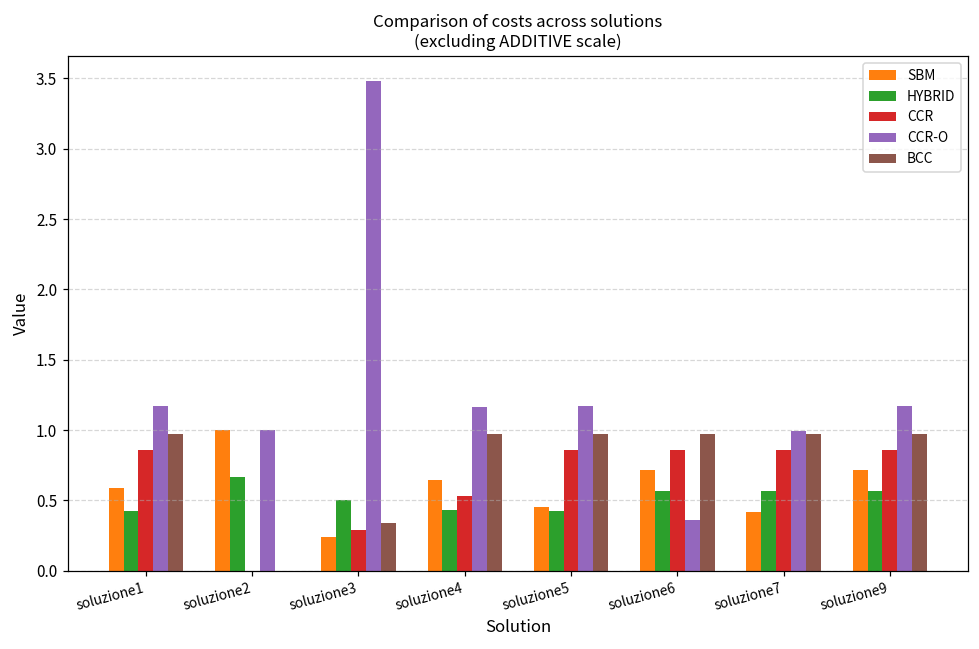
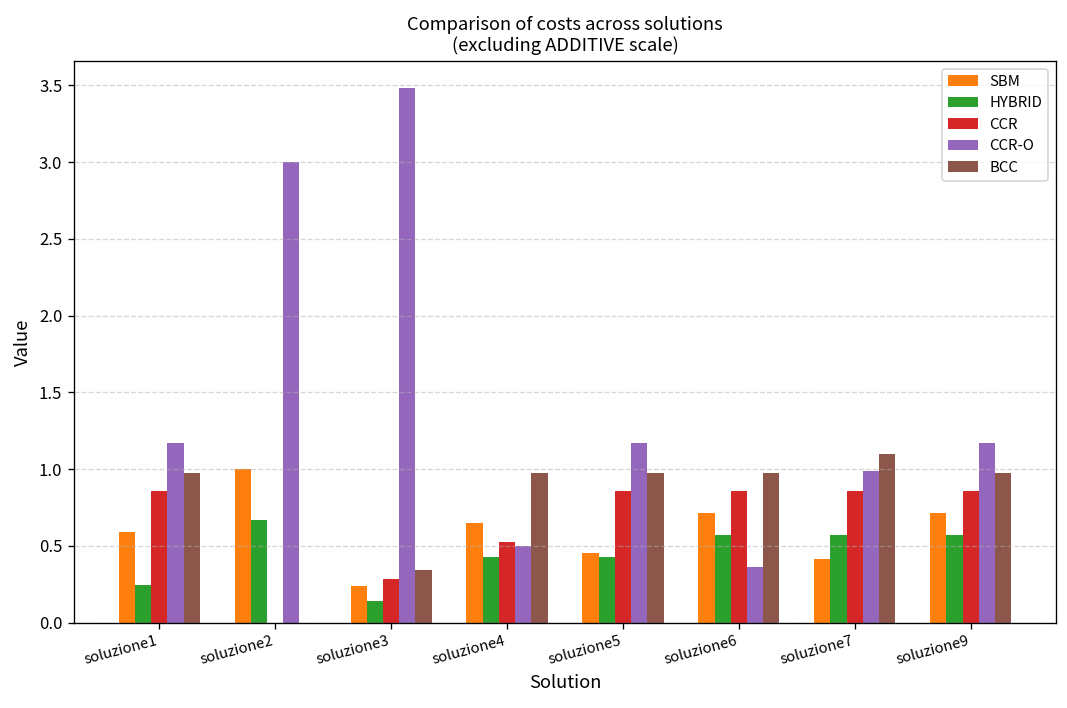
  {
    "SBM": {
      "soluzione1": 0.59,
      "soluzione2": 1.00,
      "soluzione3": 0.24,
      "soluzione4": 0.65,
      "soluzione5": 0.46,
      "soluzione6": 0.72,
      "soluzione7": 0.42,
      "soluzione9": 0.72
    },
    "HYBRID": {
-     "soluzione1": 0.43,
+     "soluzione1": 0.25,
      "soluzione2": 0.67,
-     "soluzione3": 0.50,
+     "soluzione3": 0.14,
      "soluzione4": 0.43,
      "soluzione5": 0.43,
      "soluzione6": 0.57,
      "soluzione7": 0.57,
      "soluzione9": 0.57
    },
    "CCR": {
      "soluzione1": 0.86,
      "soluzione2": 0.00,
      "soluzione3": 0.29,
      "soluzione4": 0.53,
      "soluzione5": 0.86,
      "soluzione6": 0.86,
      "soluzione7": 0.86,
      "soluzione9": 0.86
    },
    "CCR-O": {
      "soluzione1": 1.17,
-     "soluzione2": 1,
+     "soluzione2": 3,
      "soluzione3": 3.48,
-     "soluzione4": 1.16,
+     "soluzione4": 0.50,
      "soluzione5": 1.17,
      "soluzione6": 0.36,
      "soluzione7": 0.99,
      "soluzione9": 1.17
    },
    "BCC": {
      "soluzione1": 0.97,
      "soluzione2": 0.00,
      "soluzione3": 0.34,
      "soluzione4": 0.97,
      "soluzione5": 0.97,
      "soluzione6": 0.97,
-     "soluzione7": 0.97,
+     "soluzione7": 1.10,
      "soluzione9": 0.97
    }
  }
